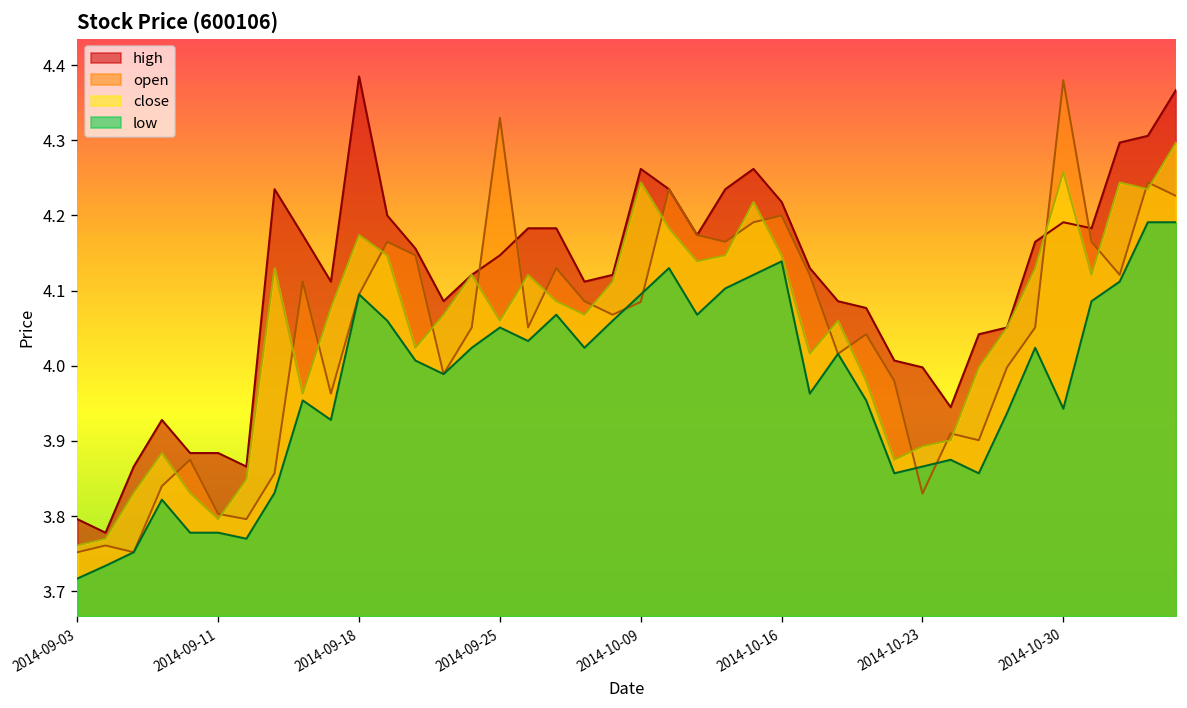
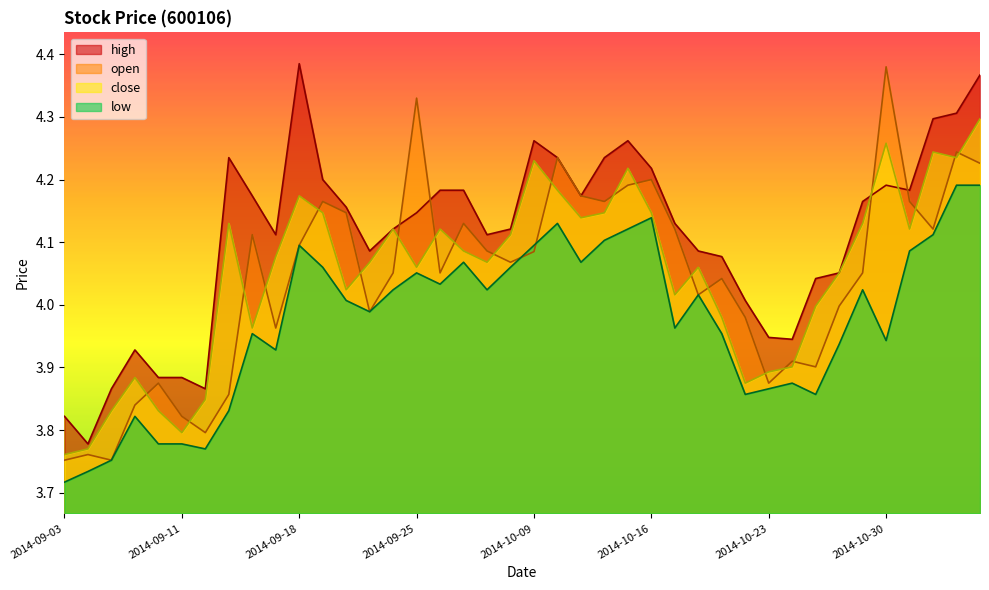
  {
    "high": {
-     "2014-09-03": 3.80,
+     "2014-09-03": 3.82,
      "2014-09-11": 3.88,
      "2014-09-18": 4.39,
      "2014-09-25": 4.15,
      "2014-10-09": 4.26,
      "2014-10-16": 4.22,
-     "2014-10-23": 4.00,
+     "2014-10-23": 3.95,
      "2014-10-30": 4.19
    },
    "open": {
      "2014-09-03": 3.75,
-     "2014-09-11": 3.80,
+     "2014-09-11": 3.82,
      "2014-09-25": 4.33,
      "2014-10-09": 4.09,
      "2014-10-16": 4.20,
-     "2014-10-23": 3.83,
+     "2014-10-23": 3.88,
      "2014-10-30": 4.38
    },
    "close": {
      "2014-09-03": 3.76,
      "2014-09-11": 3.80,
      "2014-09-18": 4.17,
      "2014-09-25": 4.06,
-     "2014-10-09": 4.24,
+     "2014-10-09": 4.23,
      "2014-10-16": 4.15,
      "2014-10-23": 3.89,
      "2014-10-30": 4.26
    },
    "low": {
      "2014-09-03": 3.72,
      "2014-09-11": 3.78,
      "2014-09-25": 4.05,
      "2014-10-09": 4.10,
      "2014-10-16": 4.14,
      "2014-10-23": 3.87,
      "2014-10-30": 3.94
    }
  }
